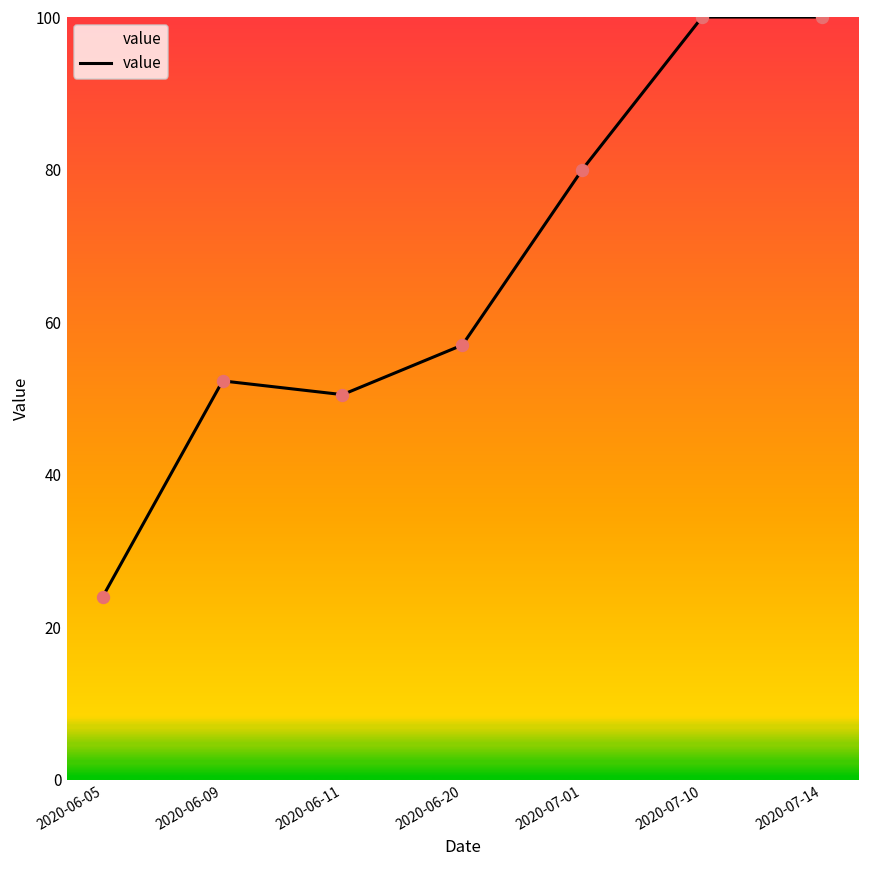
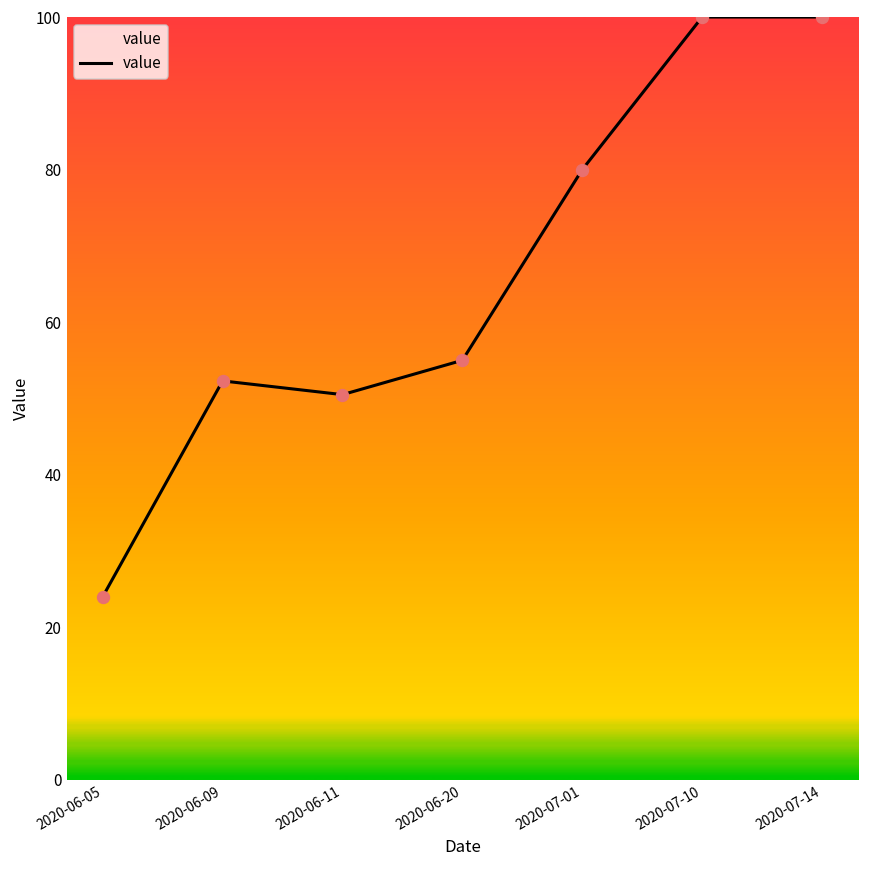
  {
    "2020-06-05": 24,
    "2020-06-09": 52,
    "2020-06-11": 51,
-   "2020-06-20": 57,
+   "2020-06-20": 55,
    "2020-07-01": 80,
    "2020-07-10": 100,
    "2020-07-14": 100
  }
